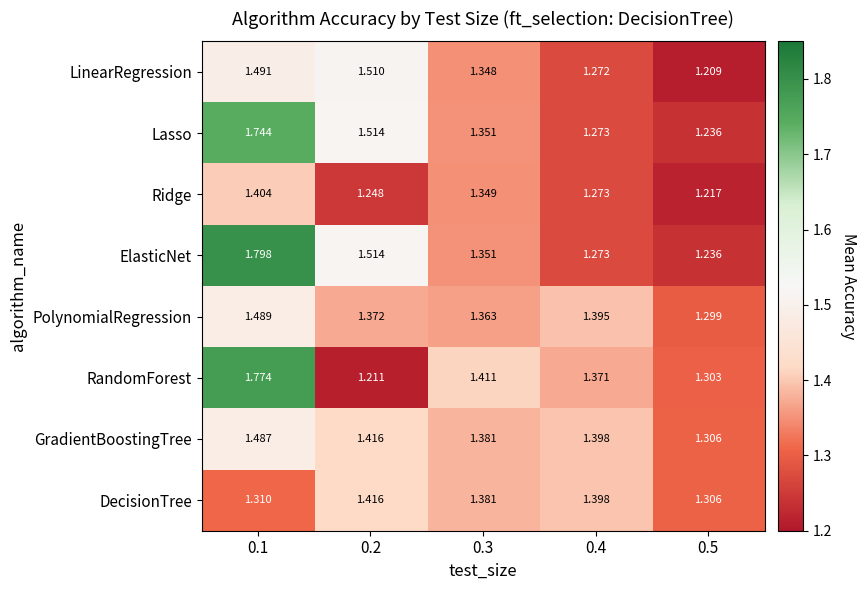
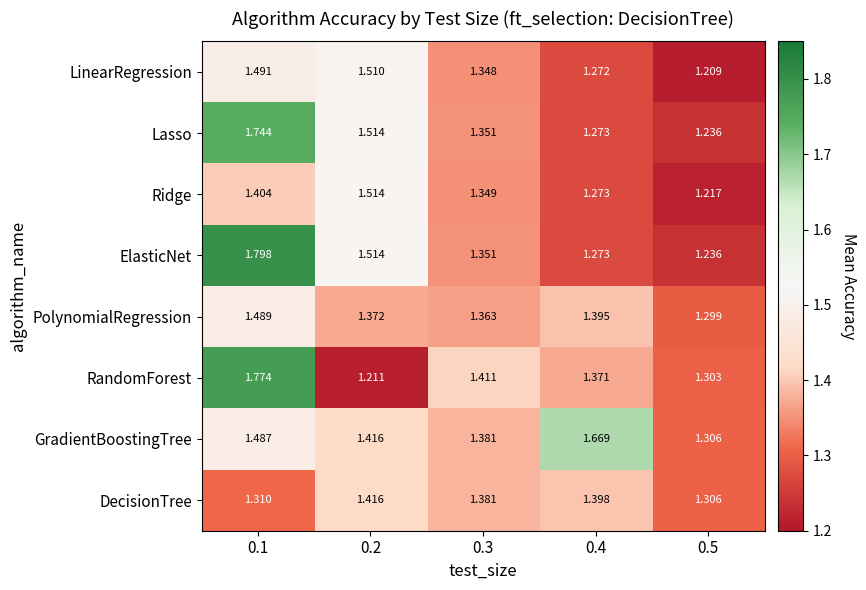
  {
    "LinearRegression": {
      "0.1": 1.491,
      "0.2": 1.510,
      "0.3": 1.348,
      "0.4": 1.272,
      "0.5": 1.209
    },
    "Lasso": {
      "0.1": 1.744,
      "0.2": 1.514,
      "0.3": 1.351,
      "0.4": 1.273,
      "0.5": 1.236
    },
    "Ridge": {
      "0.1": 1.404,
-     "0.2": 1.248,
+     "0.2": 1.514,
      "0.3": 1.349,
      "0.4": 1.273,
      "0.5": 1.217
    },
    "ElasticNet": {
      "0.1": 1.798,
      "0.2": 1.514,
      "0.3": 1.351,
      "0.4": 1.273,
      "0.5": 1.236
    },
    "PolynomialRegression": {
      "0.1": 1.489,
      "0.2": 1.372,
      "0.3": 1.363,
      "0.4": 1.395,
      "0.5": 1.299
    },
    "RandomForest": {
      "0.1": 1.774,
      "0.2": 1.211,
      "0.3": 1.411,
      "0.4": 1.371,
      "0.5": 1.303
    },
    "GradientBoostingTree": {
      "0.1": 1.487,
      "0.2": 1.416,
      "0.3": 1.381,
-     "0.4": 1.398,
+     "0.4": 1.669,
      "0.5": 1.306
    },
    "DecisionTree": {
      "0.1": 1.310,
      "0.2": 1.416,
      "0.3": 1.381,
      "0.4": 1.398,
      "0.5": 1.306
    }
  }
